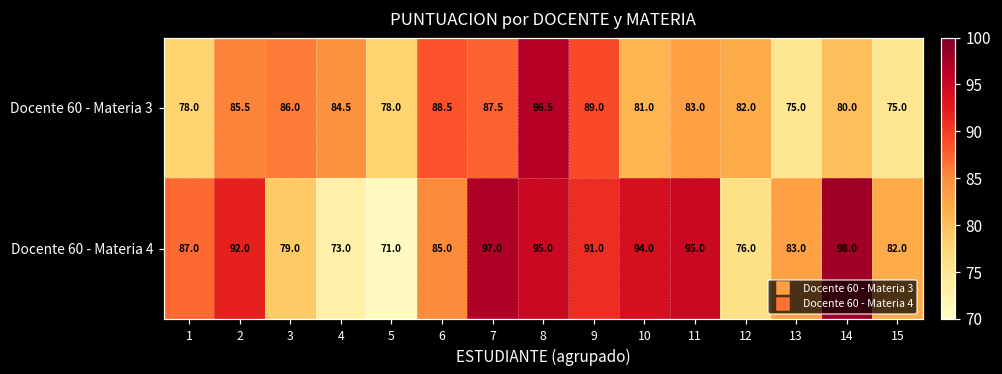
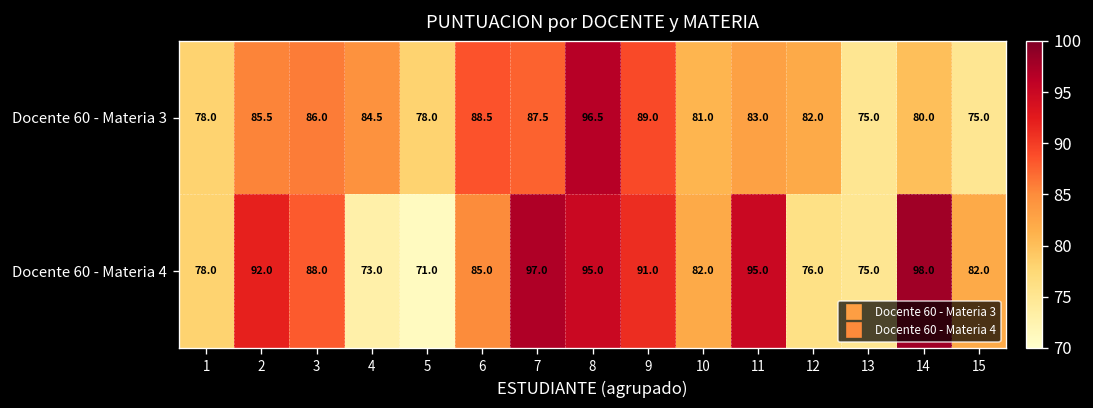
  {
    "Docente 60 - Materia 3": {
      "1": 78.0,
      "2": 85.5,
      "3": 86.0,
      "4": 84.5,
      "5": 78.0,
      "6": 88.5,
      "7": 87.5,
      "8": 96.5,
      "9": 89.0,
      "10": 81.0,
      "11": 83.0,
      "12": 82.0,
      "13": 75.0,
      "14": 80.0,
      "15": 75.0
    },
    "Docente 60 - Materia 4": {
-     "1": 87.0,
+     "1": 78.0,
      "2": 92.0,
-     "3": 79.0,
+     "3": 88.0,
      "4": 73.0,
      "5": 71.0,
      "6": 85.0,
      "7": 97.0,
      "8": 95.0,
      "9": 91.0,
-     "10": 94.0,
+     "10": 82.0,
      "11": 95.0,
      "12": 76.0,
-     "13": 83.0,
+     "13": 75.0,
      "14": 98.0,
      "15": 82.0
    }
  }
